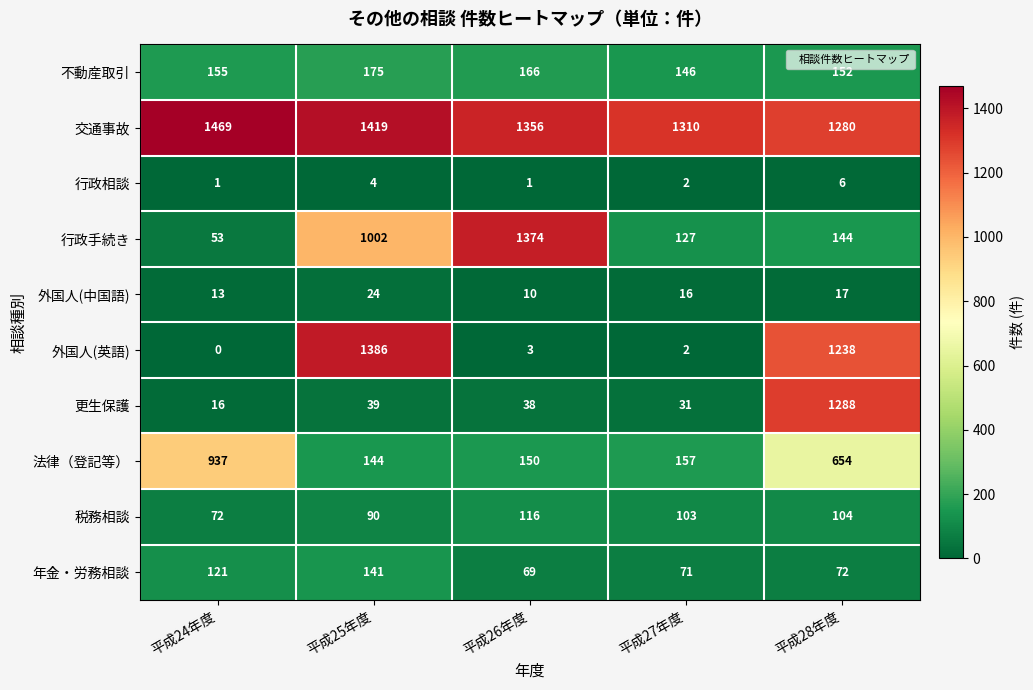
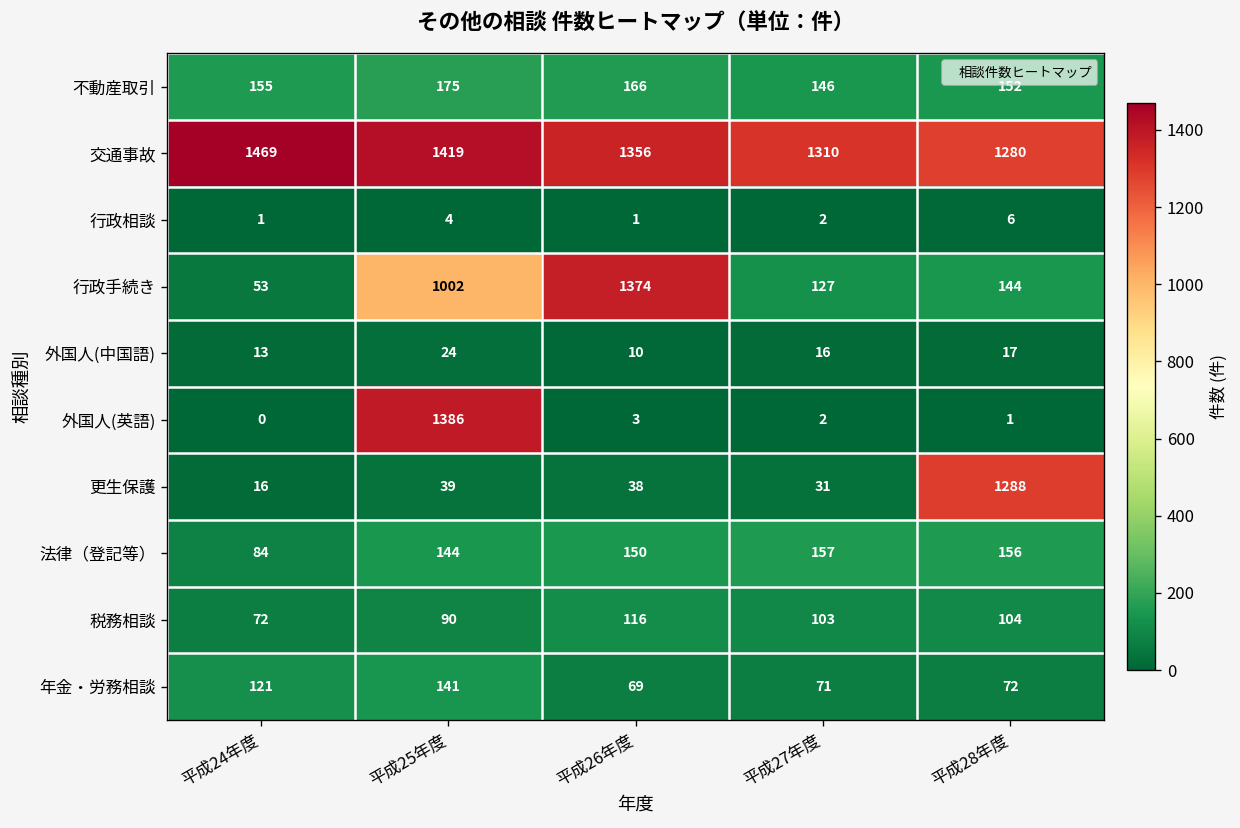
  {
    "不動産取引": {
      "平成24年度": 155,
      "平成25年度": 175,
      "平成26年度": 166,
      "平成27年度": 146
    },
    "交通事故": {
      "平成24年度": 1469,
      "平成25年度": 1419,
      "平成26年度": 1356,
      "平成27年度": 1310,
      "平成28年度": 1280
    },
    "行政相談": {
      "平成24年度": 1,
      "平成25年度": 4,
      "平成26年度": 1,
      "平成27年度": 2,
      "平成28年度": 6
    },
    "行政手続き": {
      "平成24年度": 53,
      "平成25年度": 1002,
      "平成26年度": 1374,
      "平成27年度": 127,
      "平成28年度": 144
    },
    "外国人(中国語)": {
      "平成24年度": 13,
      "平成25年度": 24,
      "平成26年度": 10,
      "平成27年度": 16,
      "平成28年度": 17
    },
    "外国人(英語)": {
      "平成24年度": 0,
      "平成25年度": 1386,
      "平成26年度": 3,
      "平成27年度": 2,
-     "平成28年度": 1238
+     "平成28年度": 1
    },
    "更生保護": {
      "平成24年度": 16,
      "平成25年度": 39,
      "平成26年度": 38,
      "平成27年度": 31,
      "平成28年度": 1288
    },
    "法律（登記等）": {
-     "平成24年度": 937,
+     "平成24年度": 84,
      "平成25年度": 144,
      "平成26年度": 150,
      "平成27年度": 157,
-     "平成28年度": 654
+     "平成28年度": 156
    },
    "税務相談": {
      "平成24年度": 72,
      "平成25年度": 90,
      "平成26年度": 116,
      "平成27年度": 103,
      "平成28年度": 104
    },
    "年金・労務相談": {
      "平成24年度": 121,
      "平成25年度": 141,
      "平成26年度": 69,
      "平成27年度": 71,
      "平成28年度": 72
    }
  }
